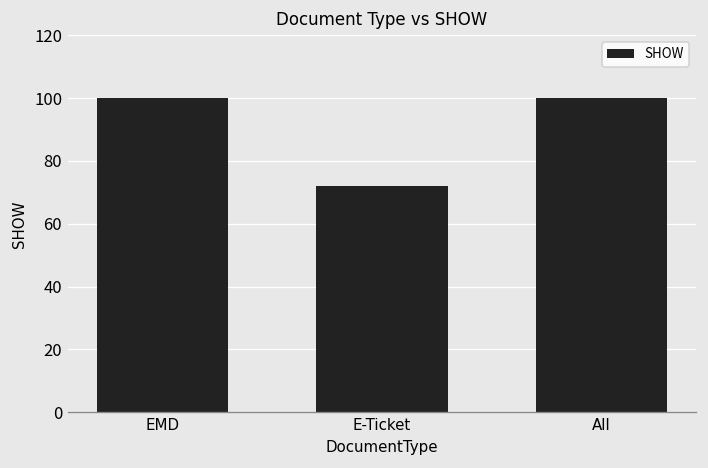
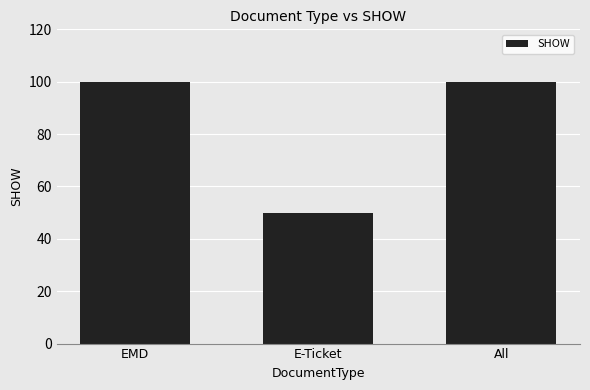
  {
    "EMD": 100,
-   "E-Ticket": 72,
+   "E-Ticket": 50,
    "All": 100
  }
